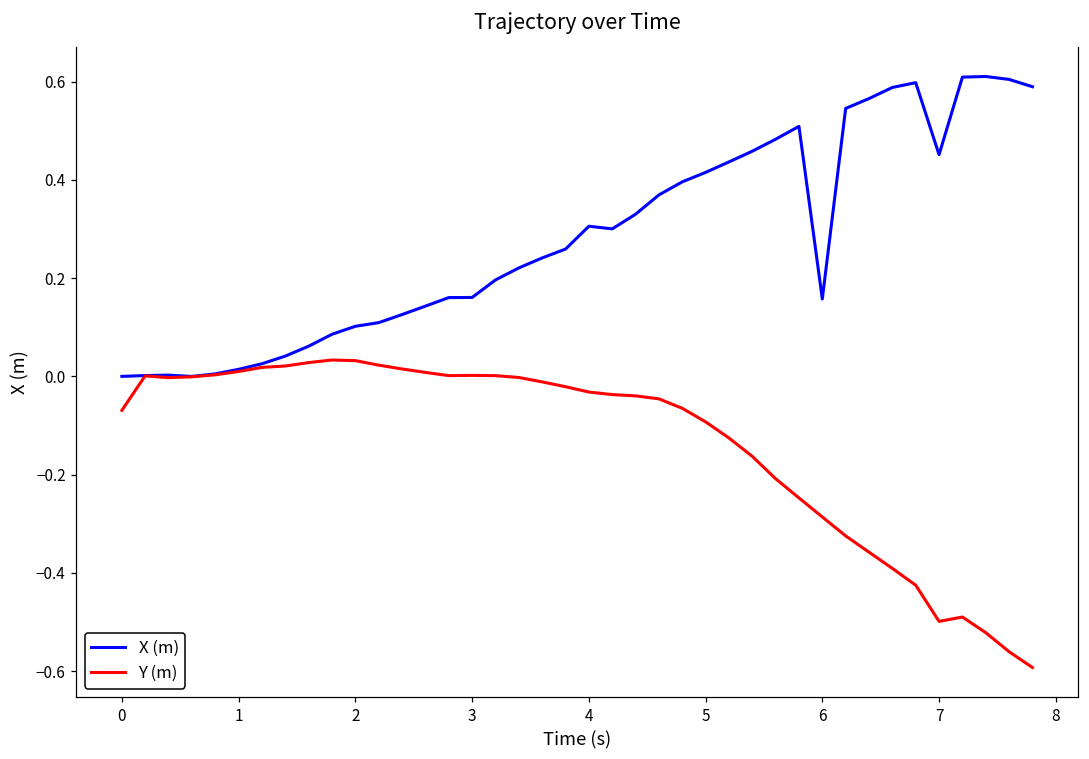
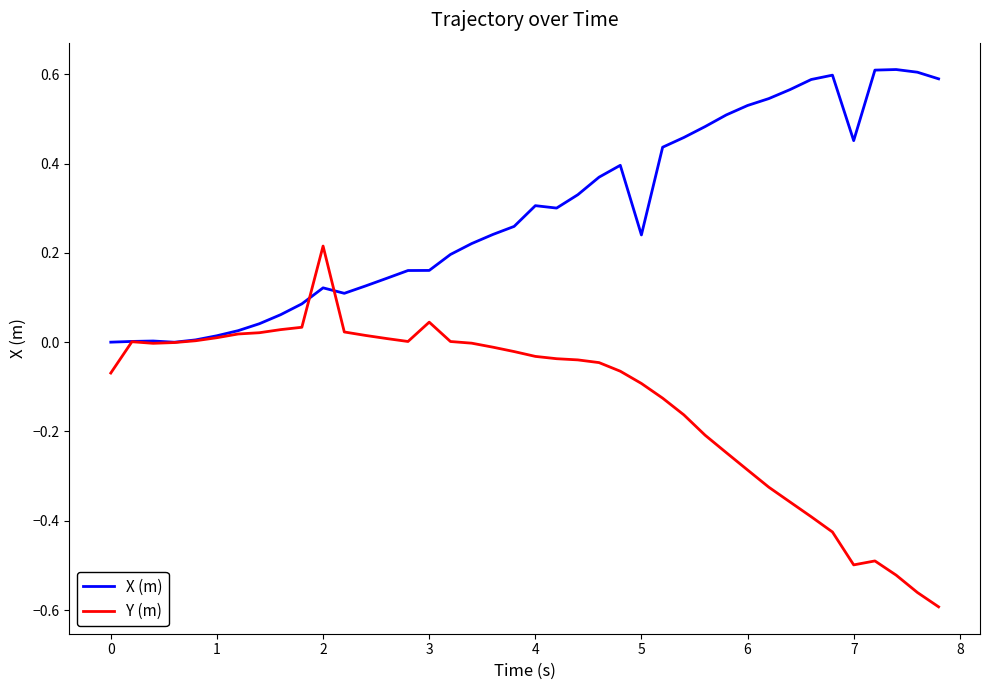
  {
    "X (m)": {
      "0": 0.00,
-     "2": 0.10,
+     "2": 0.12,
      "3": 0.16,
      "4": 0.31,
-     "5": 0.42,
-     "6": 0.16,
+     "5": 0.24,
+     "6": 0.53,
      "7": 0.45
    },
    "Y (m)": {
      "0": -0.07,
-     "2": 0.03,
-     "3": 0.00,
+     "2": 0.22,
+     "3": 0.04,
      "4": -0.03,
      "5": -0.09,
      "6": -0.29,
      "7": -0.50
    }
  }
